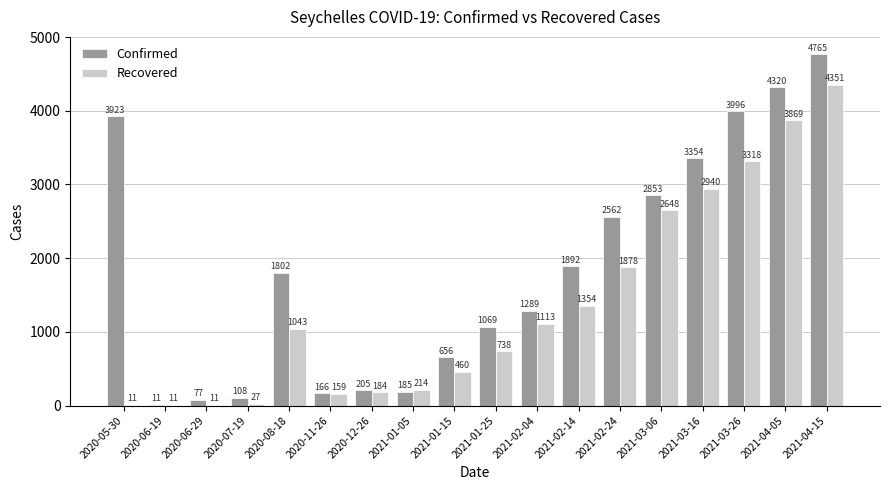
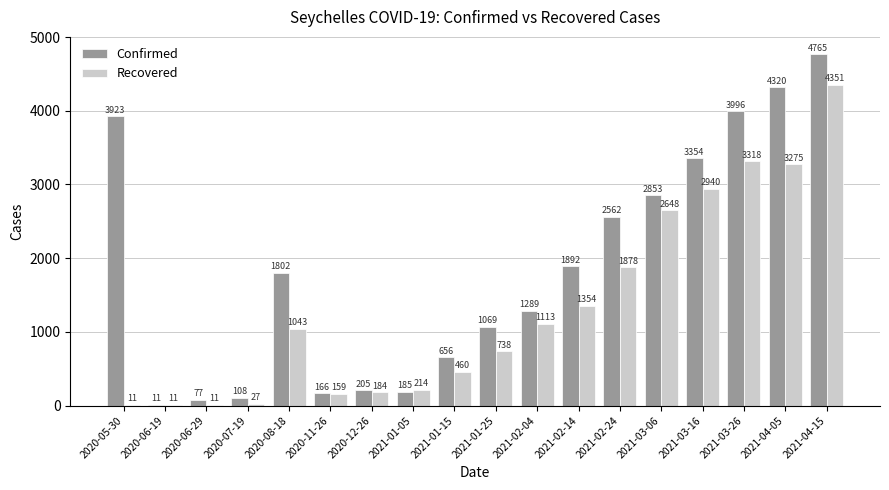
  {
    "Confirmed": {
      "2020-05-30": 3923,
      "2020-06-19": 11,
      "2020-06-29": 77,
      "2020-07-19": 108,
      "2020-08-18": 1802,
      "2020-11-26": 166,
      "2020-12-26": 205,
      "2021-01-05": 185,
      "2021-01-15": 656,
      "2021-01-25": 1069,
      "2021-02-04": 1289,
      "2021-02-14": 1892,
      "2021-02-24": 2562,
      "2021-03-06": 2853,
      "2021-03-16": 3354,
      "2021-03-26": 3996,
      "2021-04-05": 4320,
      "2021-04-15": 4765
    },
    "Recovered": {
      "2020-05-30": 11,
      "2020-06-19": 11,
      "2020-06-29": 11,
      "2020-07-19": 27,
      "2020-08-18": 1043,
      "2020-11-26": 159,
      "2020-12-26": 184,
      "2021-01-05": 214,
      "2021-01-15": 460,
      "2021-01-25": 738,
      "2021-02-04": 1113,
      "2021-02-14": 1354,
      "2021-02-24": 1878,
      "2021-03-06": 2648,
      "2021-03-16": 2940,
      "2021-03-26": 3318,
-     "2021-04-05": 3869,
+     "2021-04-05": 3275,
      "2021-04-15": 4351
    }
  }
